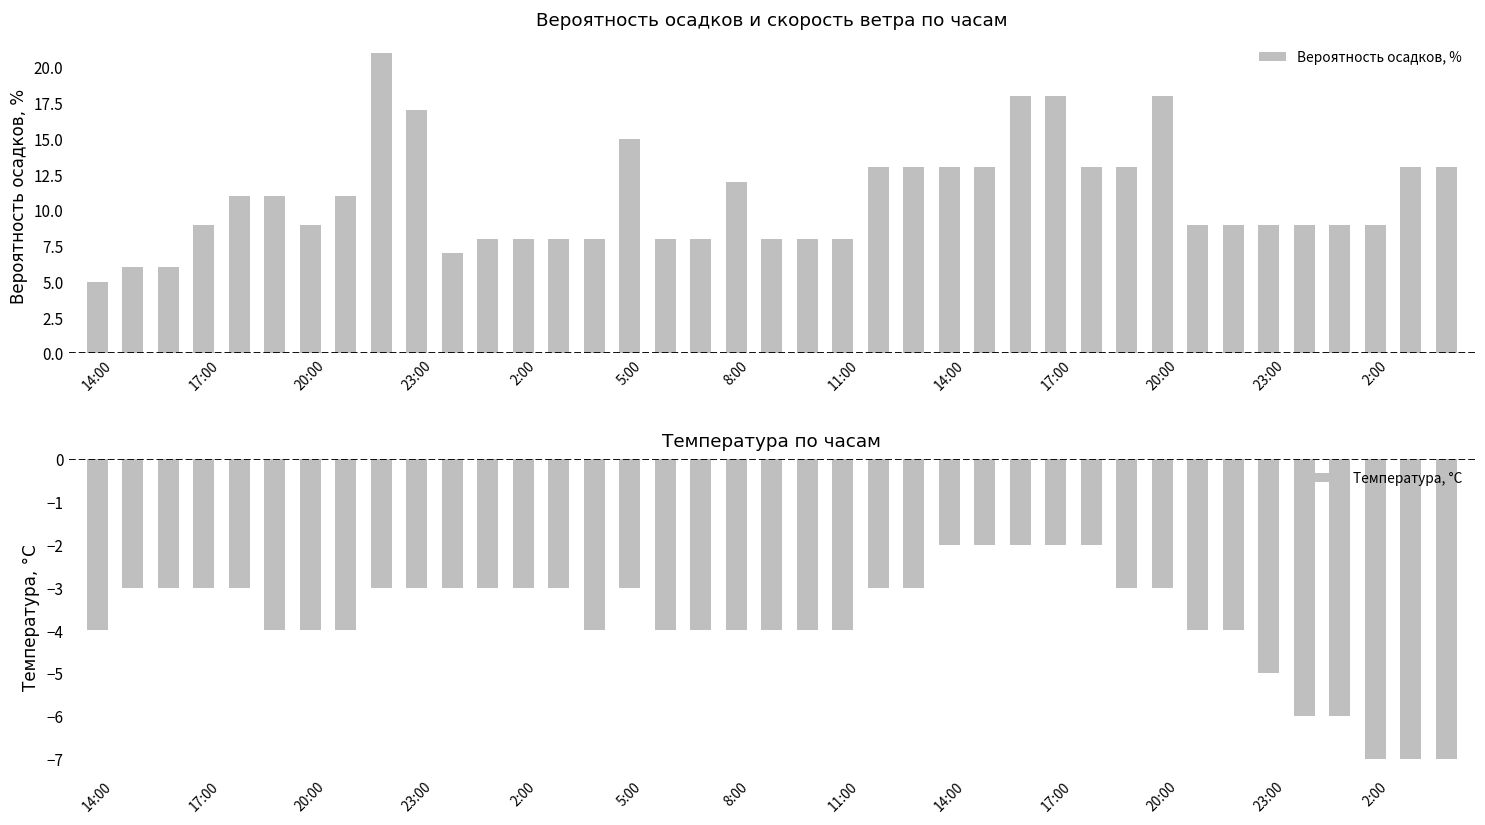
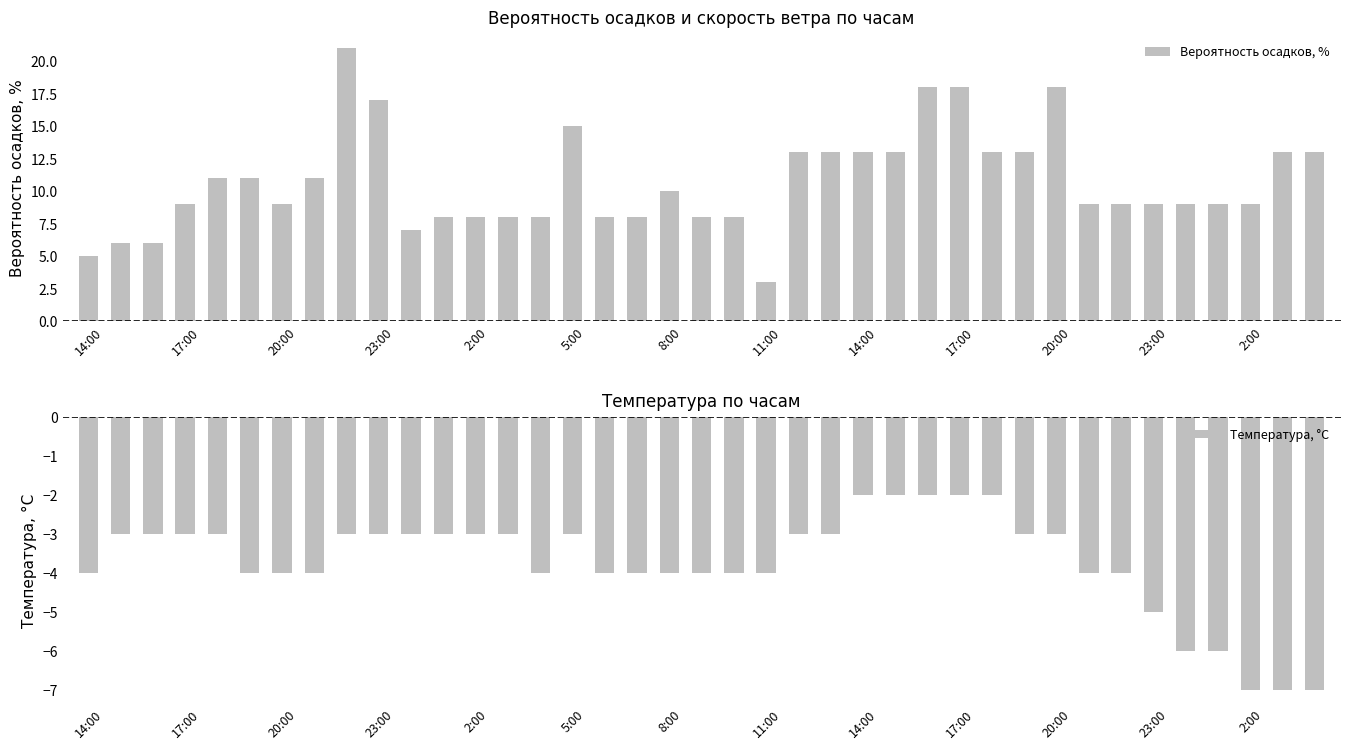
  {
    "Вероятность осадков и скорость ветра по часам": {
      "5:00": 15,
-     "8:00": 12,
-     "11:00": 8
+     "8:00": 10,
+     "11:00": 3
    },
    "Температура по часам": {
      "5:00": -3.0,
      "8:00": -4.0,
      "11:00": -4.0
    }
  }
